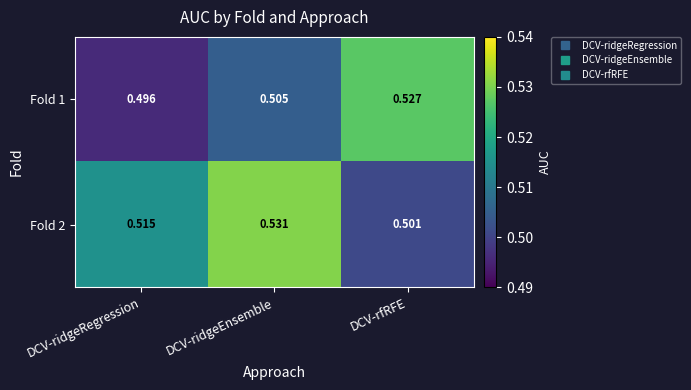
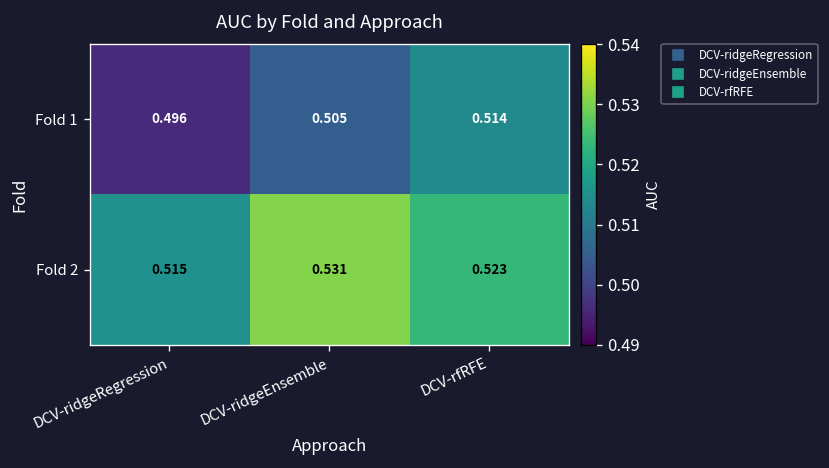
  {
    "Fold 1": {
      "DCV-ridgeRegression": 0.496,
      "DCV-ridgeEnsemble": 0.505,
-     "DCV-rfRFE": 0.527
+     "DCV-rfRFE": 0.514
    },
    "Fold 2": {
      "DCV-ridgeRegression": 0.515,
      "DCV-ridgeEnsemble": 0.531,
-     "DCV-rfRFE": 0.501
+     "DCV-rfRFE": 0.523
    }
  }
